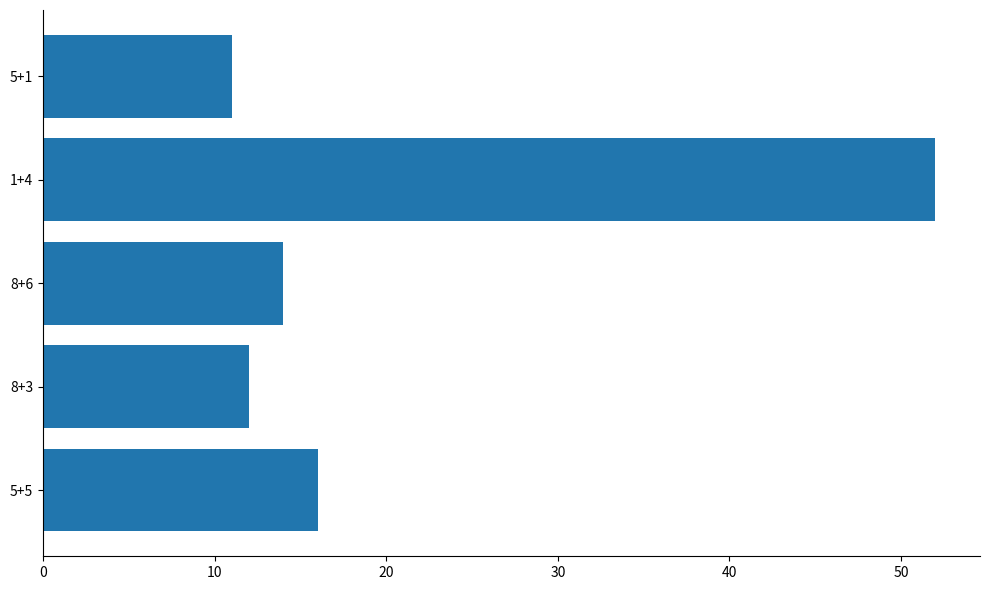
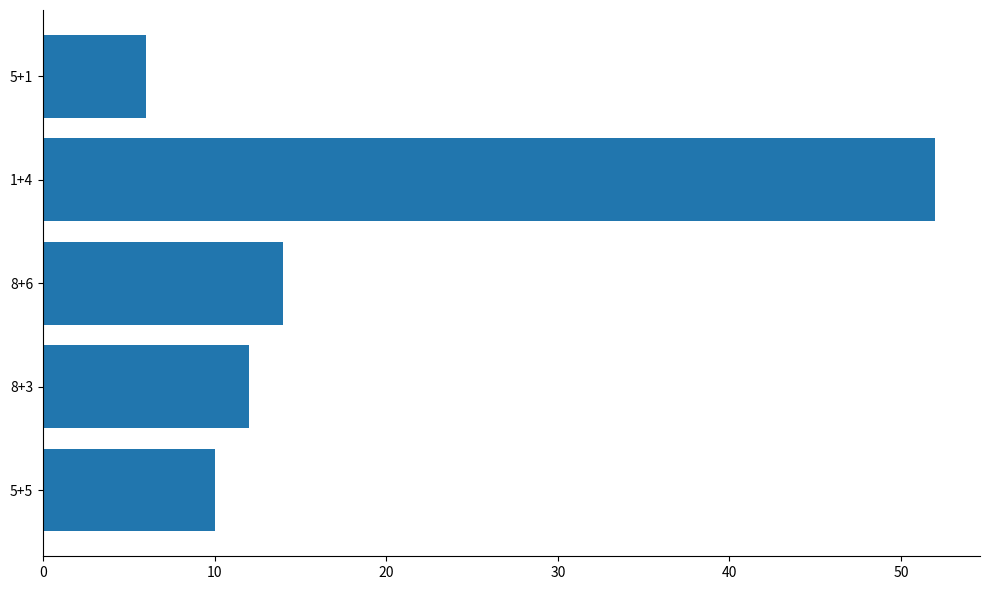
  {
-   "5+1": 11,
+   "5+1": 6,
    "1+4": 52,
    "8+6": 14,
    "8+3": 12,
-   "5+5": 16
+   "5+5": 10
  }
